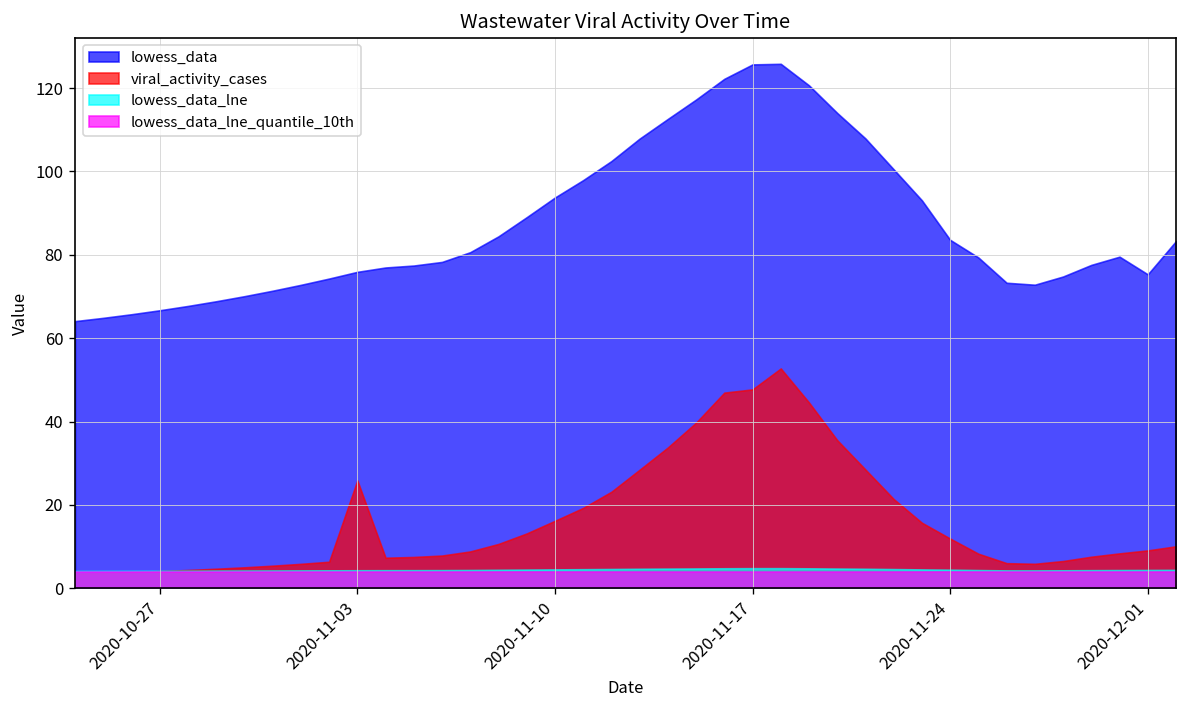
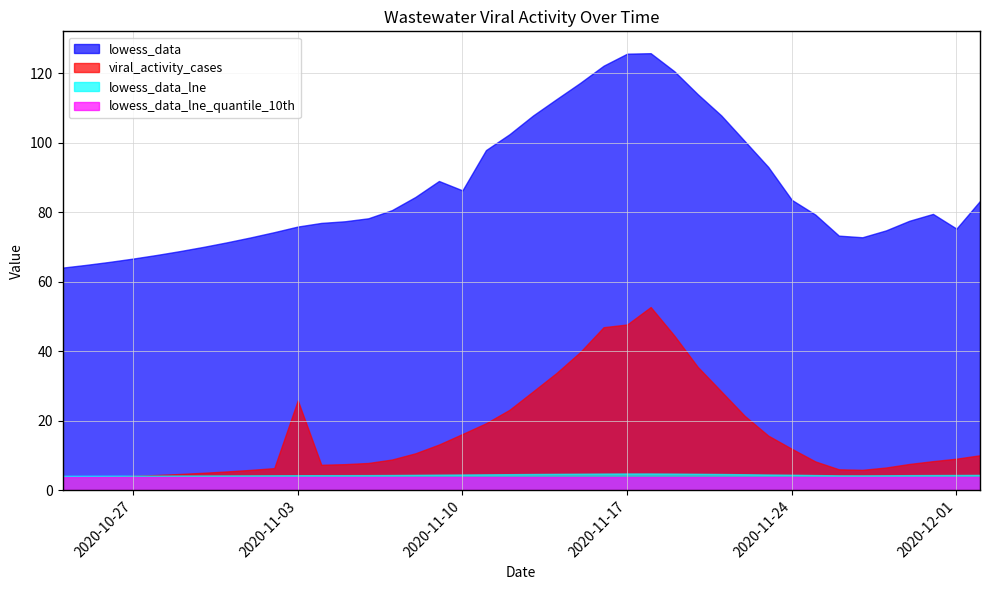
  {
    "lowess_data": {
      "2020-10-27": 67,
      "2020-11-03": 76,
-     "2020-11-10": 94,
+     "2020-11-10": 86,
      "2020-11-17": 126,
      "2020-11-24": 84,
      "2020-12-01": 75
    },
    "viral_activity_cases": {
      "2020-11-03": 26,
      "2020-11-10": 16,
      "2020-11-17": 48,
      "2020-11-24": 12,
      "2020-12-01": 9
    },
    "lowess_data_lne": {
      "2020-11-17": 5
    },
    "lowess_data_lne_quantile_10th": {
      "2020-11-17": 4
    }
  }
